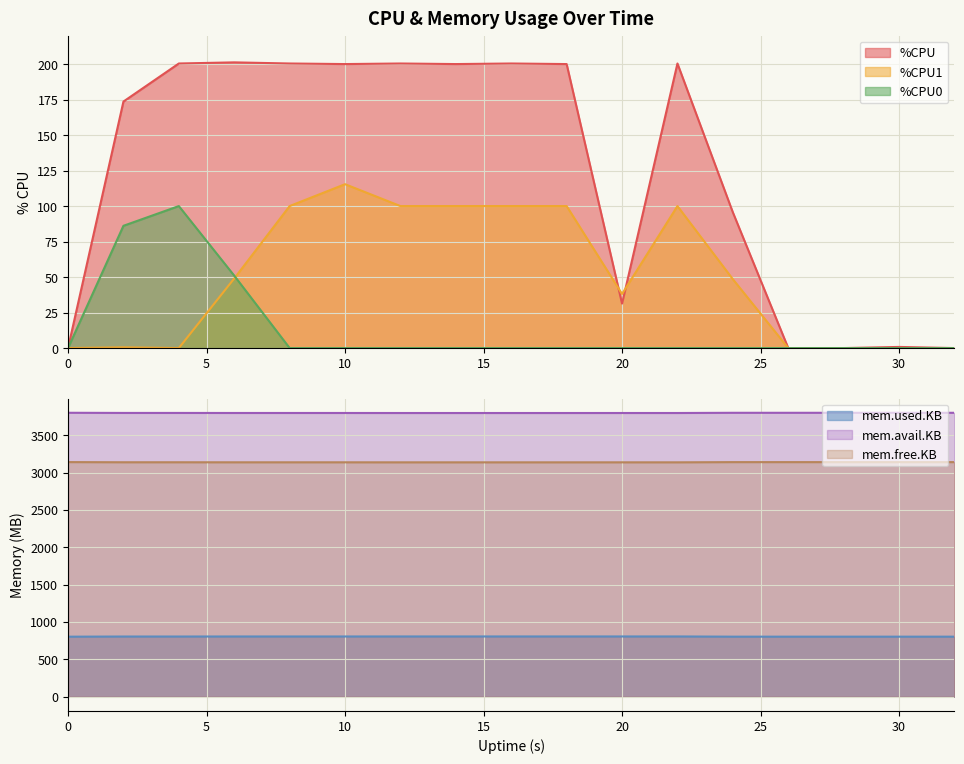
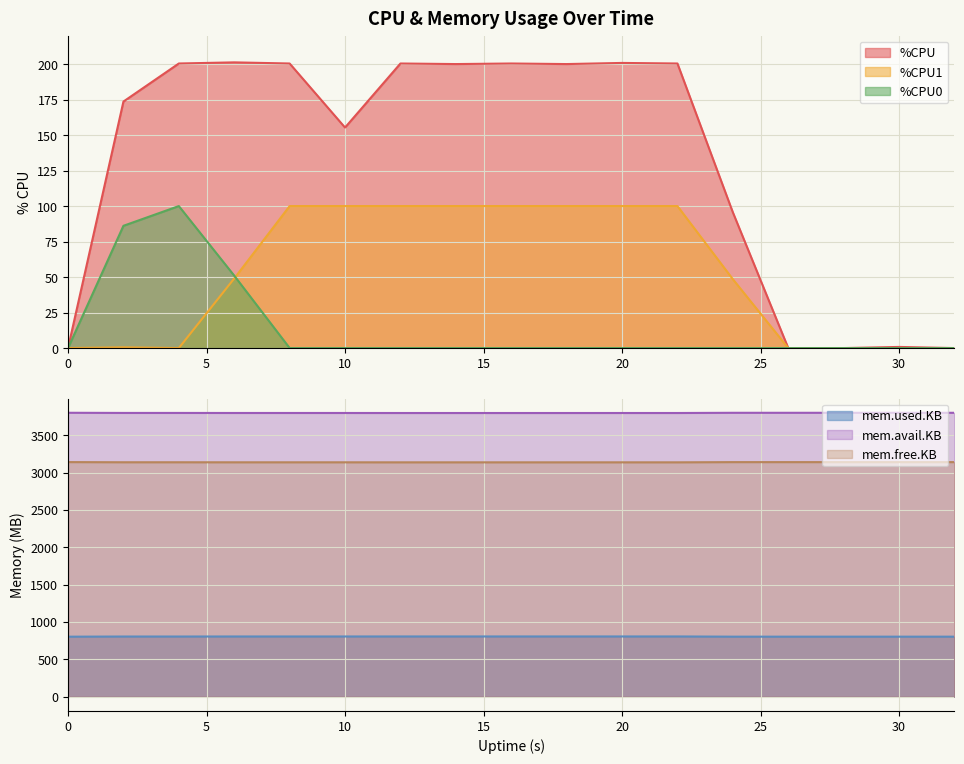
  {
    "CPU & Memory Usage Over Time": {
      "%CPU": {
-       "10": 200,
-       "20": 31
+       "10": 155,
+       "20": 201
      },
      "%CPU1": {
-       "10": 115,
-       "20": 38
+       "10": 100,
+       "20": 100
      },
      "%CPU0": {
        "10": 0,
        "20": 0
      }
    }
  }
